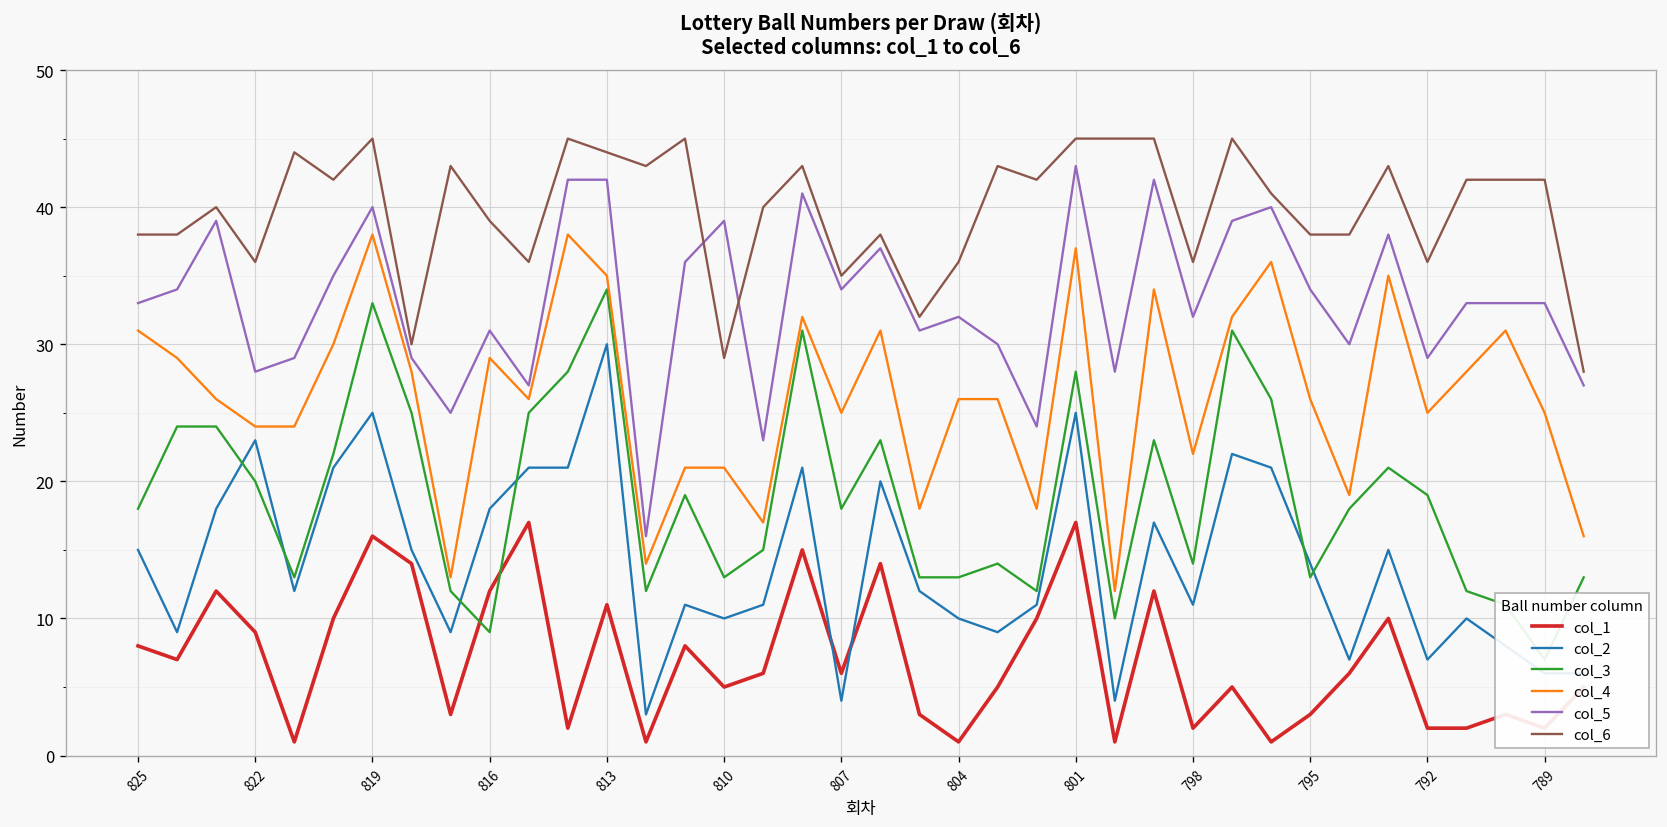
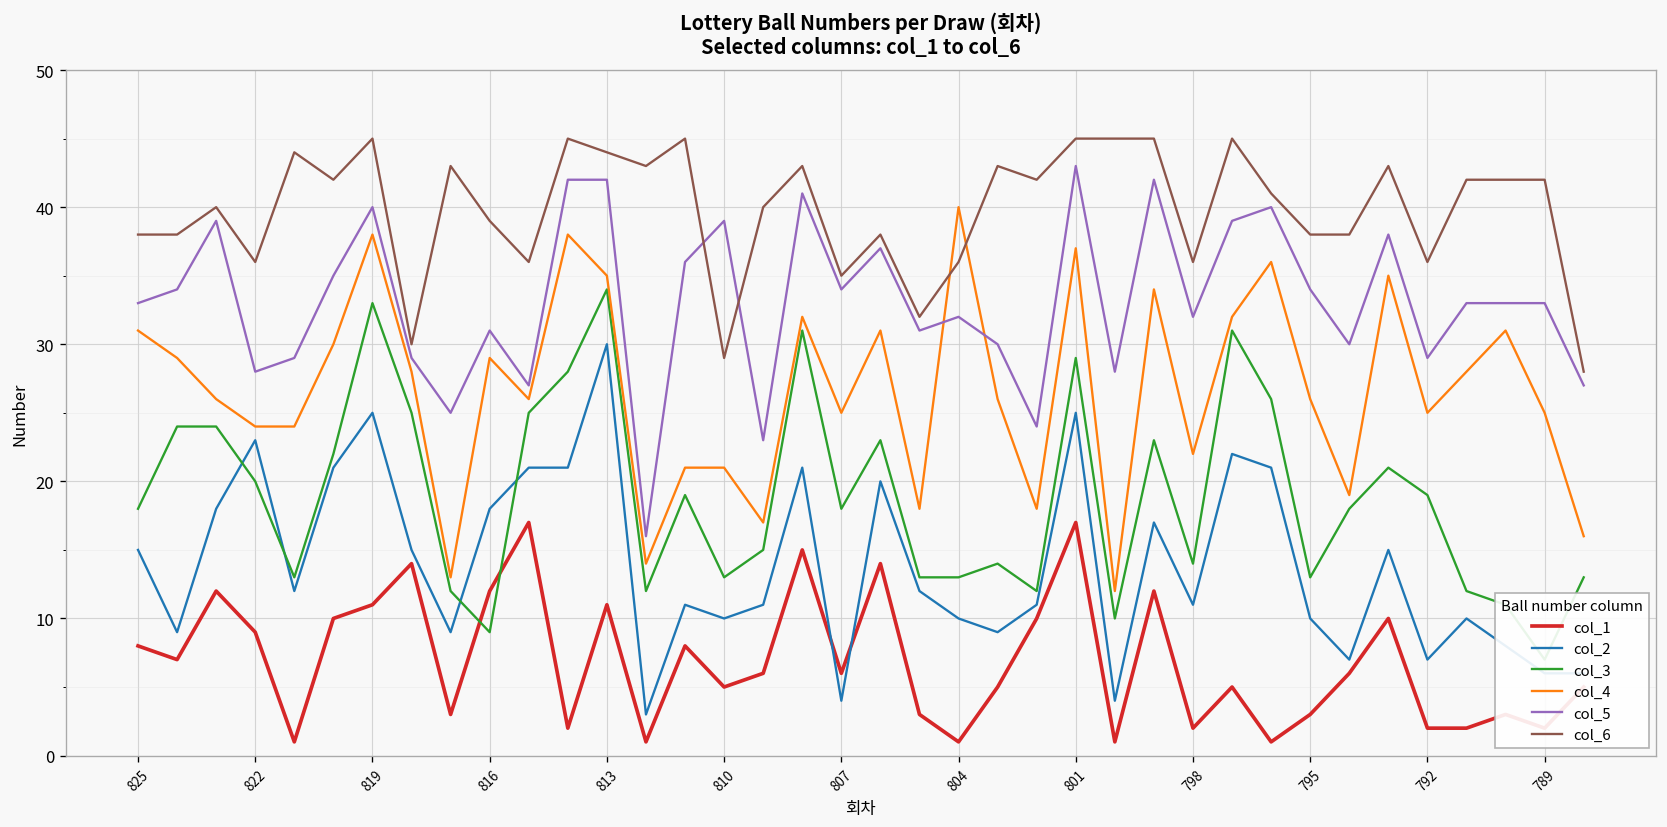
  {
    "col_1": {
      "825": 8,
      "822": 9,
-     "819": 16,
+     "819": 11,
      "816": 12,
      "813": 11,
      "810": 5,
      "807": 6,
      "804": 1,
      "801": 17,
      "798": 2,
      "795": 3,
      "792": 2
    },
    "col_2": {
      "825": 15,
      "822": 23,
      "819": 25,
      "816": 18,
      "813": 30,
      "810": 10,
      "807": 4,
      "804": 10,
      "801": 25,
      "798": 11,
-     "795": 14,
+     "795": 10,
      "792": 7
    },
    "col_3": {
      "825": 18,
      "822": 20,
      "819": 33,
      "816": 9,
      "813": 34,
      "810": 13,
      "807": 18,
      "804": 13,
-     "801": 28,
+     "801": 29,
      "798": 14,
      "795": 13,
      "792": 19
    },
    "col_4": {
      "825": 31,
      "822": 24,
      "819": 38,
      "816": 29,
      "813": 35,
      "810": 21,
      "807": 25,
-     "804": 26,
+     "804": 40,
      "801": 37,
      "798": 22,
      "795": 26,
      "792": 25,
      "789": 25
    },
    "col_5": {
      "825": 33,
      "822": 28,
      "819": 40,
      "816": 31,
      "813": 42,
      "810": 39,
      "807": 34,
      "804": 32,
      "801": 43,
      "798": 32,
      "795": 34,
      "792": 29,
      "789": 33
    },
    "col_6": {
      "825": 38,
      "822": 36,
      "819": 45,
      "816": 39,
      "813": 44,
      "810": 29,
      "807": 35,
      "804": 36,
      "801": 45,
      "798": 36,
      "795": 38,
      "792": 36,
      "789": 42
    }
  }
